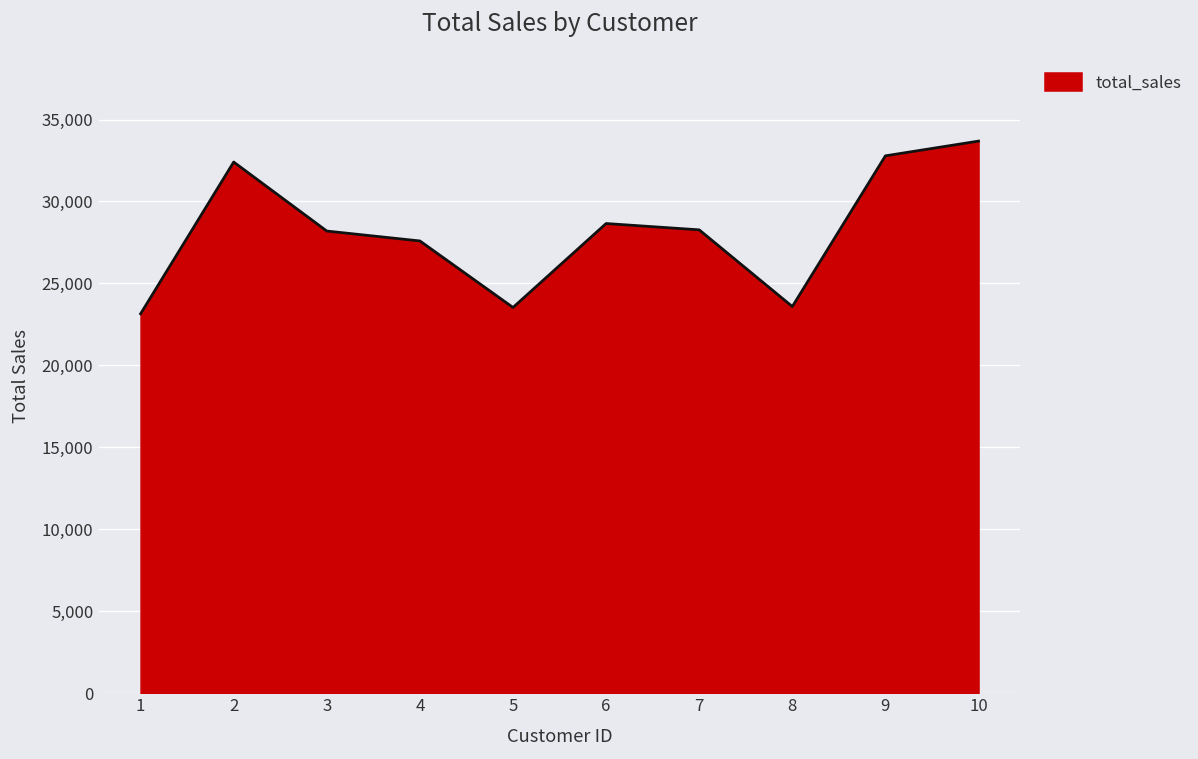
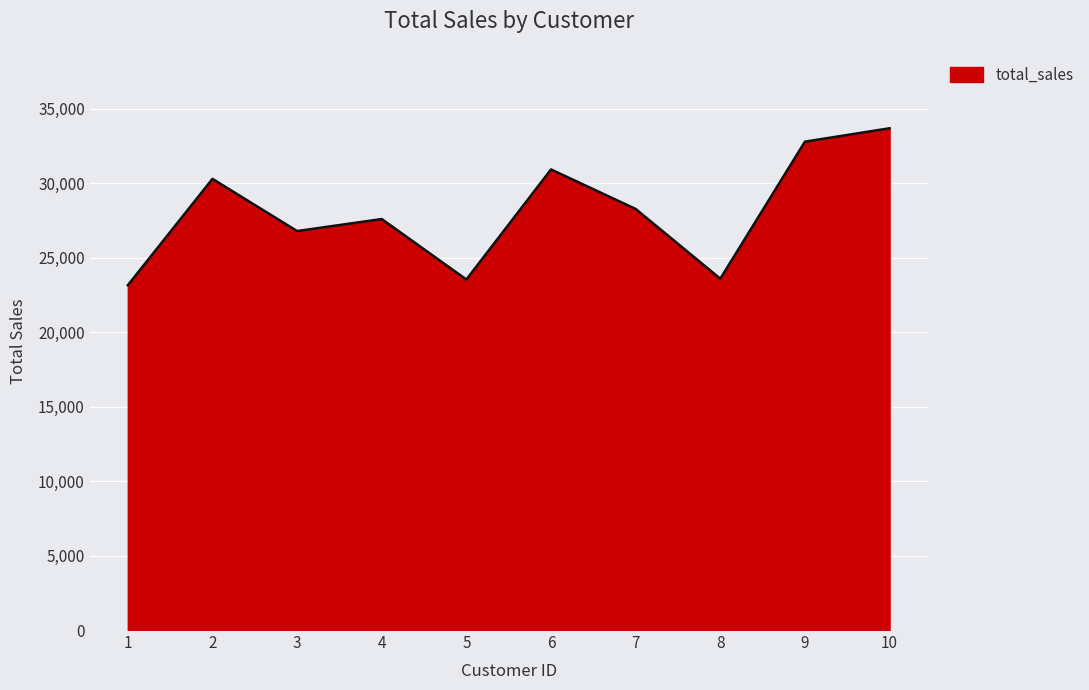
  {
    "1": "23,100",
-   "2": "32,400",
-   "3": "28,200",
+   "2": "30,300",
+   "3": "26,800",
    "4": "27,600",
    "5": "23,500",
-   "6": "28,700",
+   "6": "30,900",
    "7": "28,300",
    "8": "23,600",
    "9": "32,800",
    "10": "33,700"
  }
